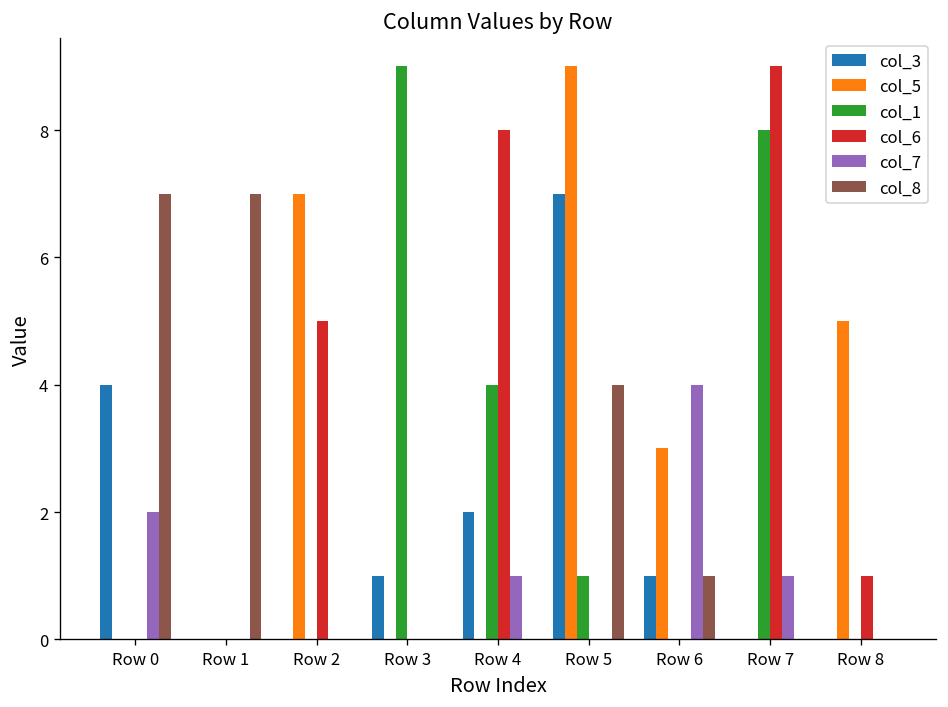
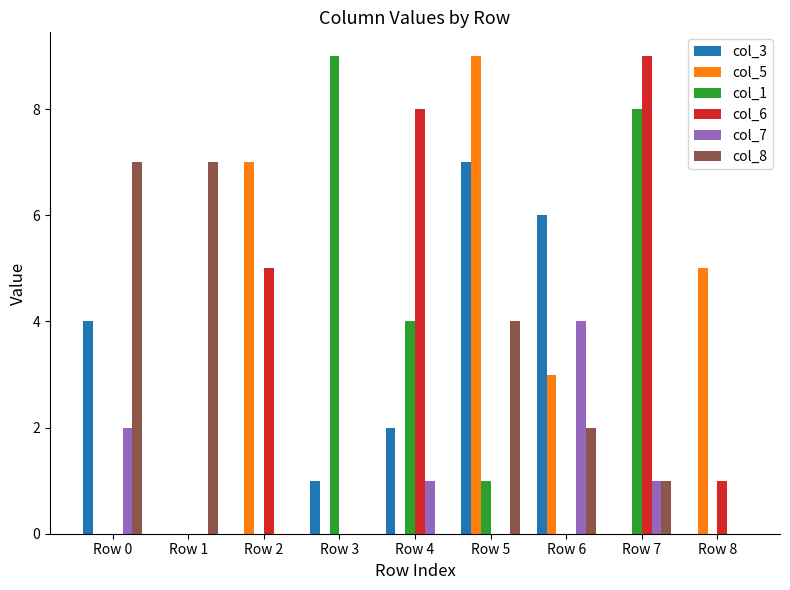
  {
    "col_3": {
      "Row 0": 4,
      "Row 1": 0,
      "Row 2": 0,
      "Row 3": 1,
      "Row 4": 2,
      "Row 5": 7,
-     "Row 6": 1,
+     "Row 6": 6,
      "Row 7": 0,
      "Row 8": 0
    },
    "col_5": {
      "Row 0": 0,
      "Row 1": 0,
      "Row 2": 7,
      "Row 3": 0,
      "Row 4": 0,
      "Row 5": 9,
      "Row 6": 3,
      "Row 7": 0,
      "Row 8": 5
    },
    "col_1": {
      "Row 0": 0,
      "Row 1": 0,
      "Row 2": 0,
      "Row 3": 9,
      "Row 4": 4,
      "Row 5": 1,
      "Row 6": 0,
      "Row 7": 8,
      "Row 8": 0
    },
    "col_6": {
      "Row 0": 0,
      "Row 1": 0,
      "Row 2": 5,
      "Row 3": 0,
      "Row 4": 8,
      "Row 5": 0,
      "Row 6": 0,
      "Row 7": 9,
      "Row 8": 1
    },
    "col_7": {
      "Row 0": 2,
      "Row 1": 0,
      "Row 2": 0,
      "Row 3": 0,
      "Row 4": 1,
      "Row 5": 0,
      "Row 6": 4,
      "Row 7": 1,
      "Row 8": 0
    },
    "col_8": {
      "Row 0": 7,
      "Row 1": 7,
      "Row 2": 0,
      "Row 3": 0,
      "Row 4": 0,
      "Row 5": 4,
-     "Row 6": 1,
-     "Row 7": 0,
+     "Row 6": 2,
+     "Row 7": 1,
      "Row 8": 0
    }
  }
